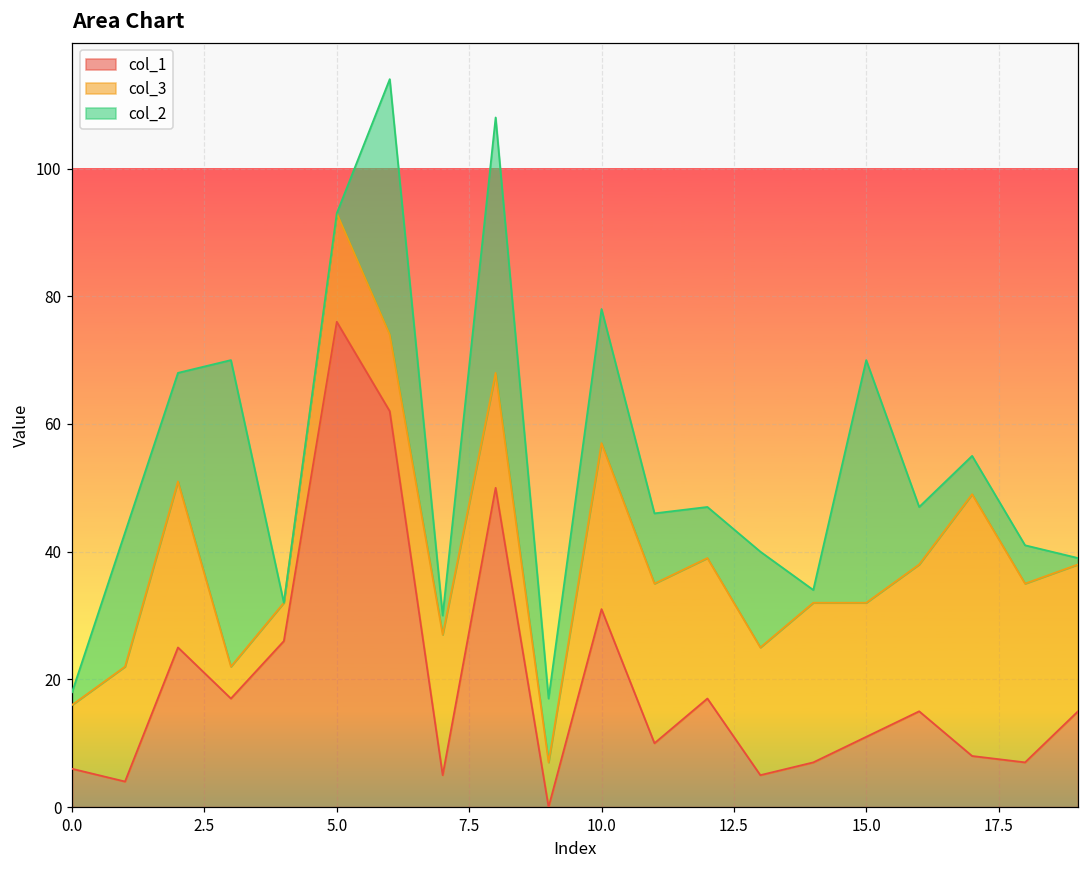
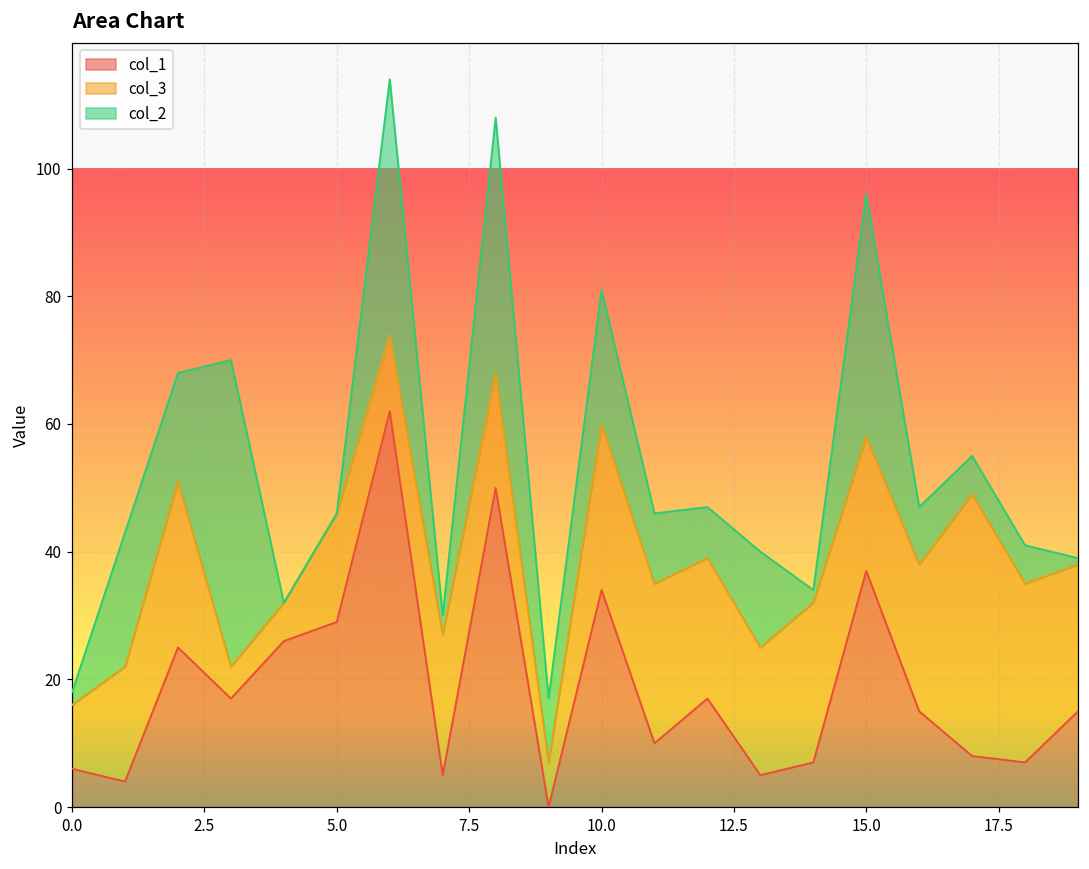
  {
    "col_1": {
      "0.0": 6,
-     "5.0": 76,
-     "10.0": 31,
-     "15.0": 11
+     "5.0": 29,
+     "10.0": 34,
+     "15.0": 37
    },
    "col_3": {
      "0.0": 10,
      "10.0": 26,
      "15.0": 21
    },
    "col_2": {
      "0.0": 2,
      "10.0": 21,
      "15.0": 38
    }
  }
